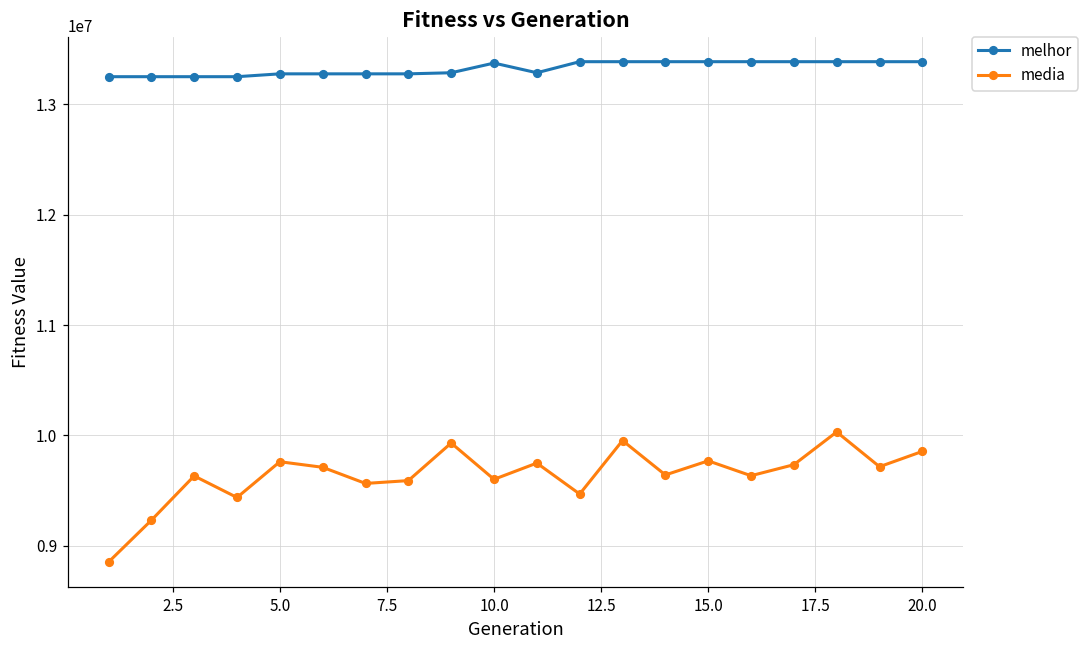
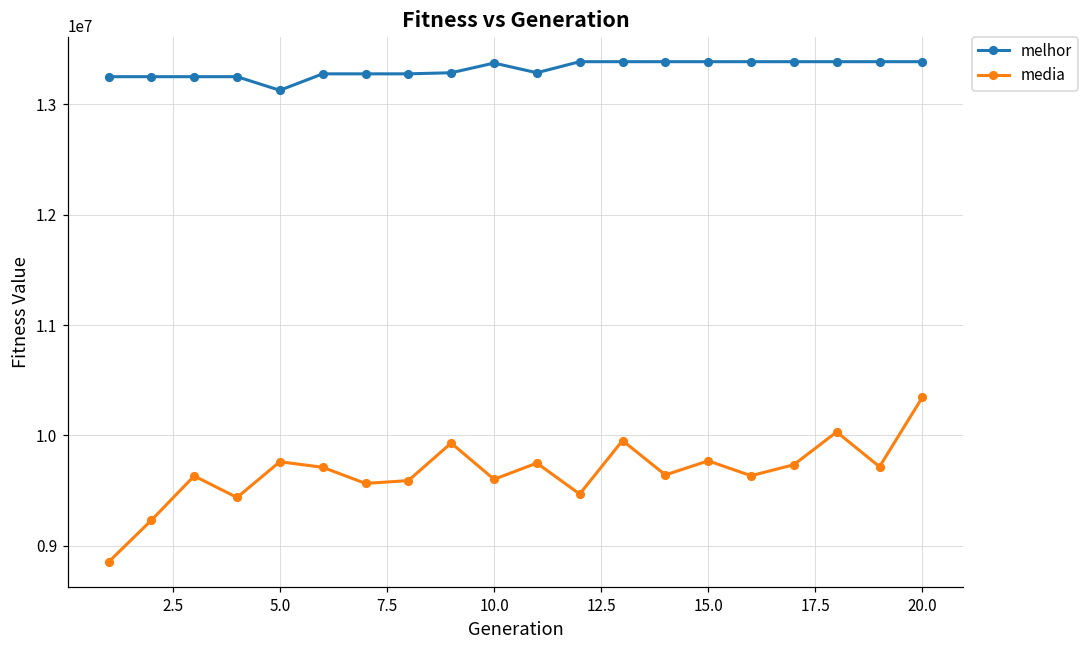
  {
    "melhor": {
-     "5.0": 13280000,
+     "5.0": 13130000,
      "10.0": 13370000,
      "15.0": 13390000,
      "20.0": 13390000
    },
    "media": {
      "5.0": 9760000,
      "10.0": 9600000,
      "15.0": 9770000,
-     "20.0": 9860000
+     "20.0": 10350000
    }
  }
